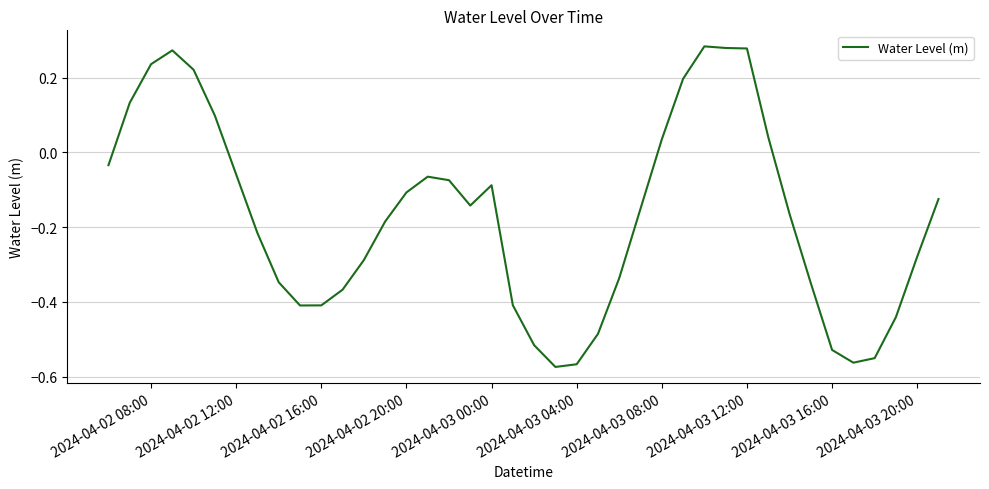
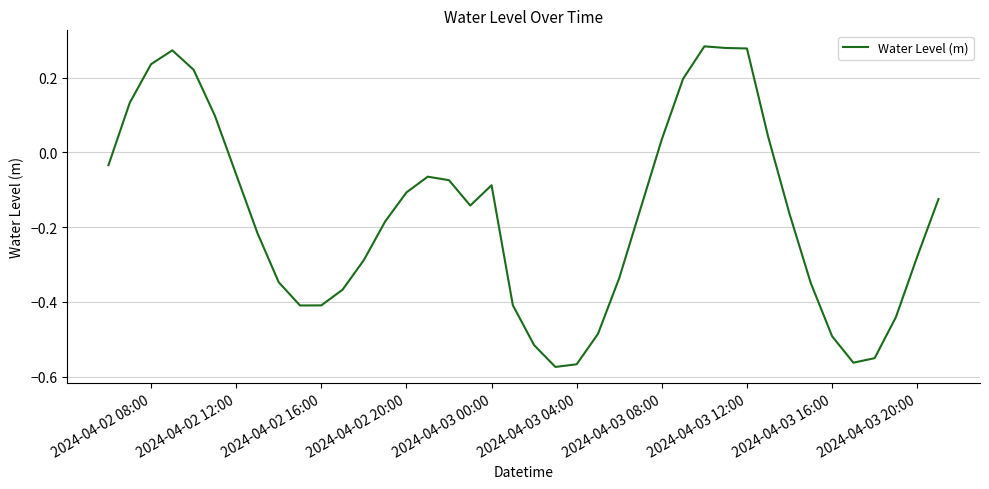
  {
    "2024-04-02 08:00": 0.24,
    "2024-04-02 12:00": -0.06,
    "2024-04-02 16:00": -0.41,
    "2024-04-02 20:00": -0.11,
    "2024-04-03 00:00": -0.09,
    "2024-04-03 04:00": -0.57,
    "2024-04-03 08:00": 0.04,
    "2024-04-03 12:00": 0.28,
-   "2024-04-03 16:00": -0.53,
+   "2024-04-03 16:00": -0.49,
    "2024-04-03 20:00": -0.28
  }
